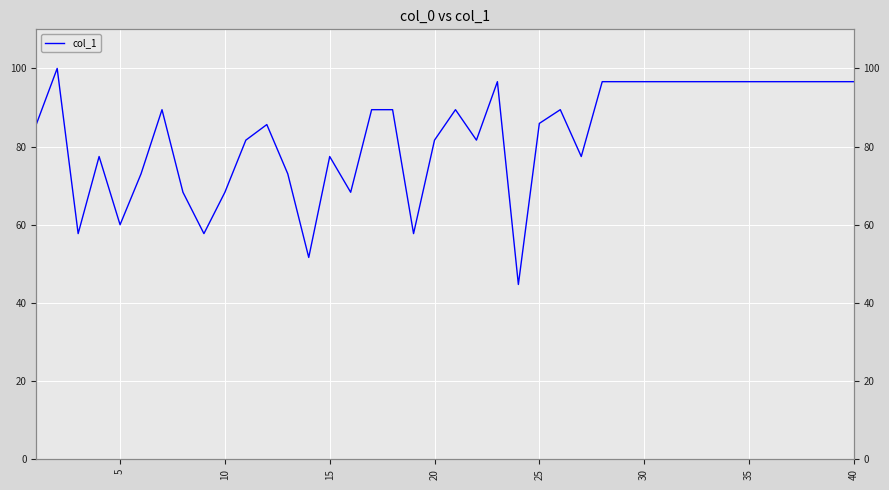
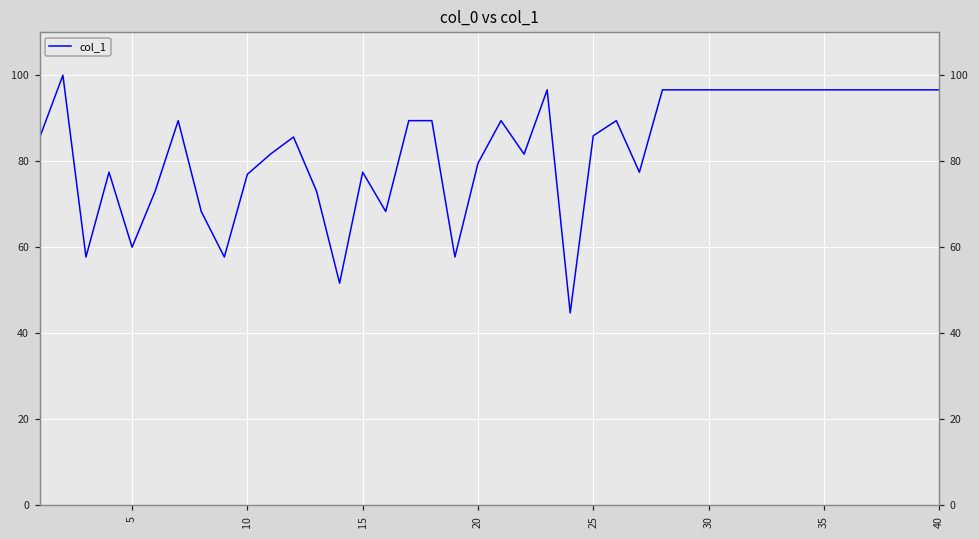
  {
    "5": 60,
-   "10": 68,
+   "10": 77,
    "15": 77,
-   "20": 82,
+   "20": 80,
    "25": 86,
    "30": 97,
    "35": 97,
    "40": 97
  }
